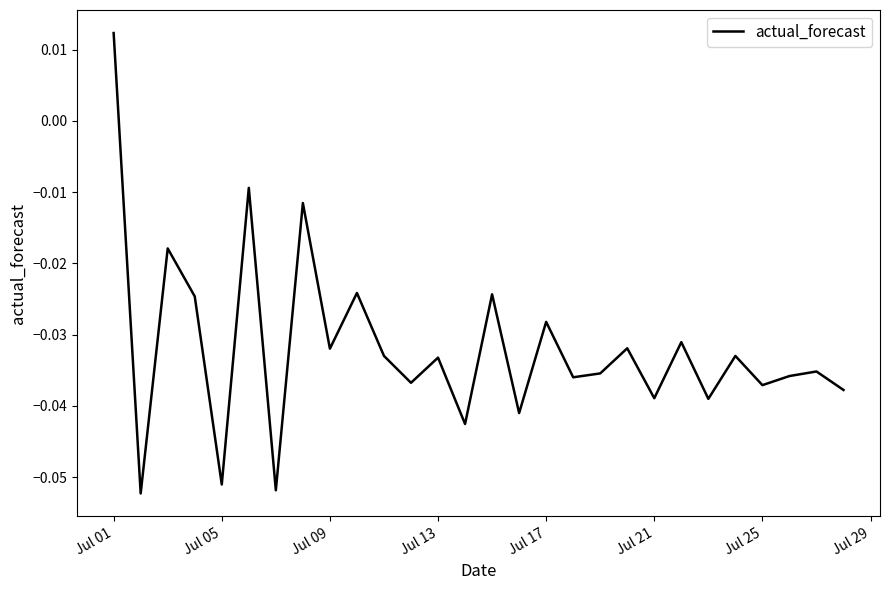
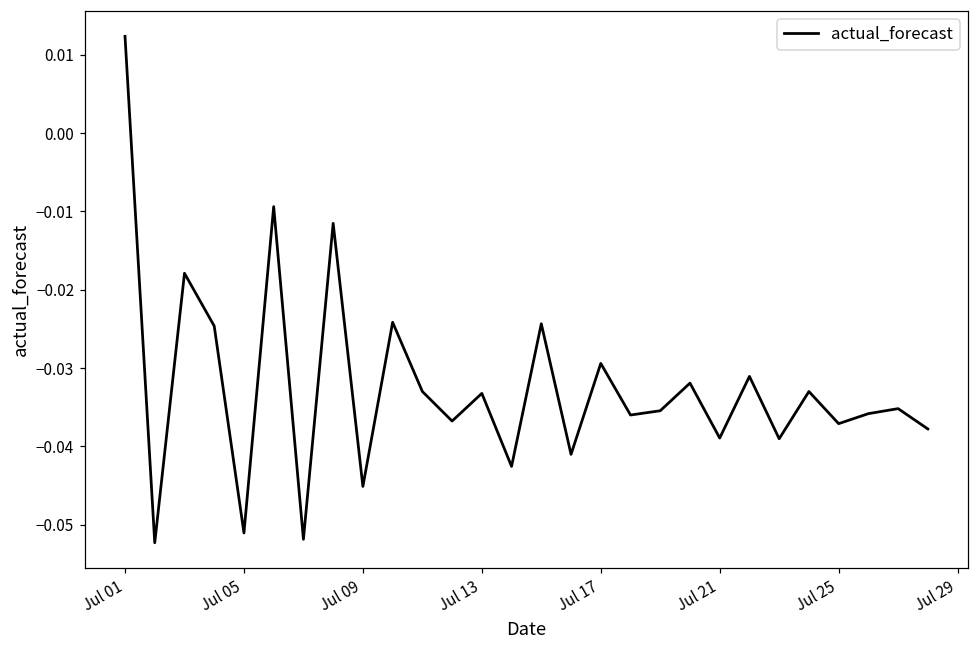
  {
    "Jul 01": 0.012,
    "Jul 05": -0.051,
-   "Jul 09": -0.032,
+   "Jul 09": -0.045,
    "Jul 13": -0.033,
-   "Jul 17": -0.028,
+   "Jul 17": -0.029,
    "Jul 21": -0.039,
    "Jul 25": -0.037
  }
